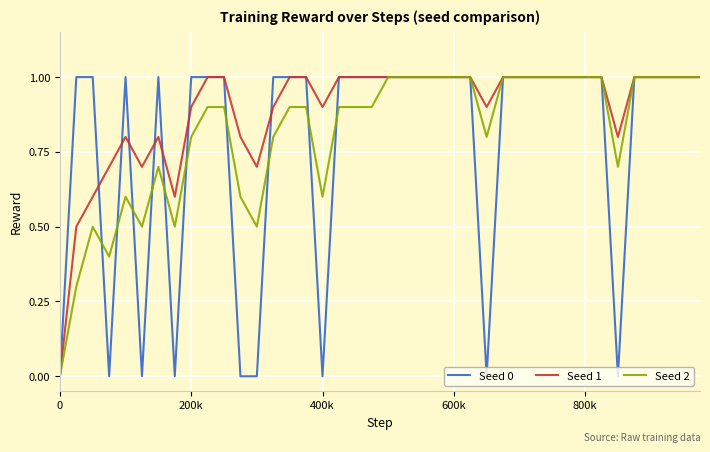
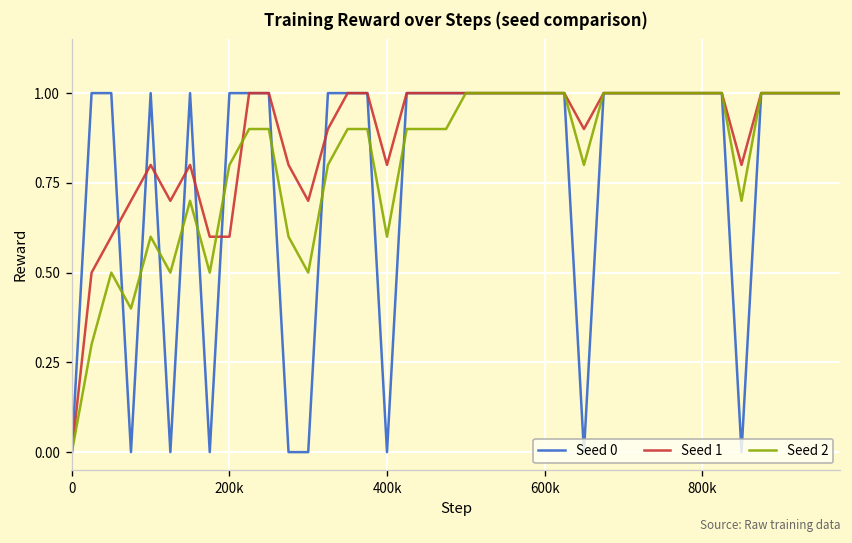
  {
    "Seed 0": {
      "200k": 1.0,
      "400k": 0.0
    },
    "Seed 1": {
-     "200k": 0.9,
-     "400k": 0.9
+     "200k": 0.6,
+     "400k": 0.8
    },
    "Seed 2": {
      "200k": 0.8,
      "400k": 0.6
    }
  }
